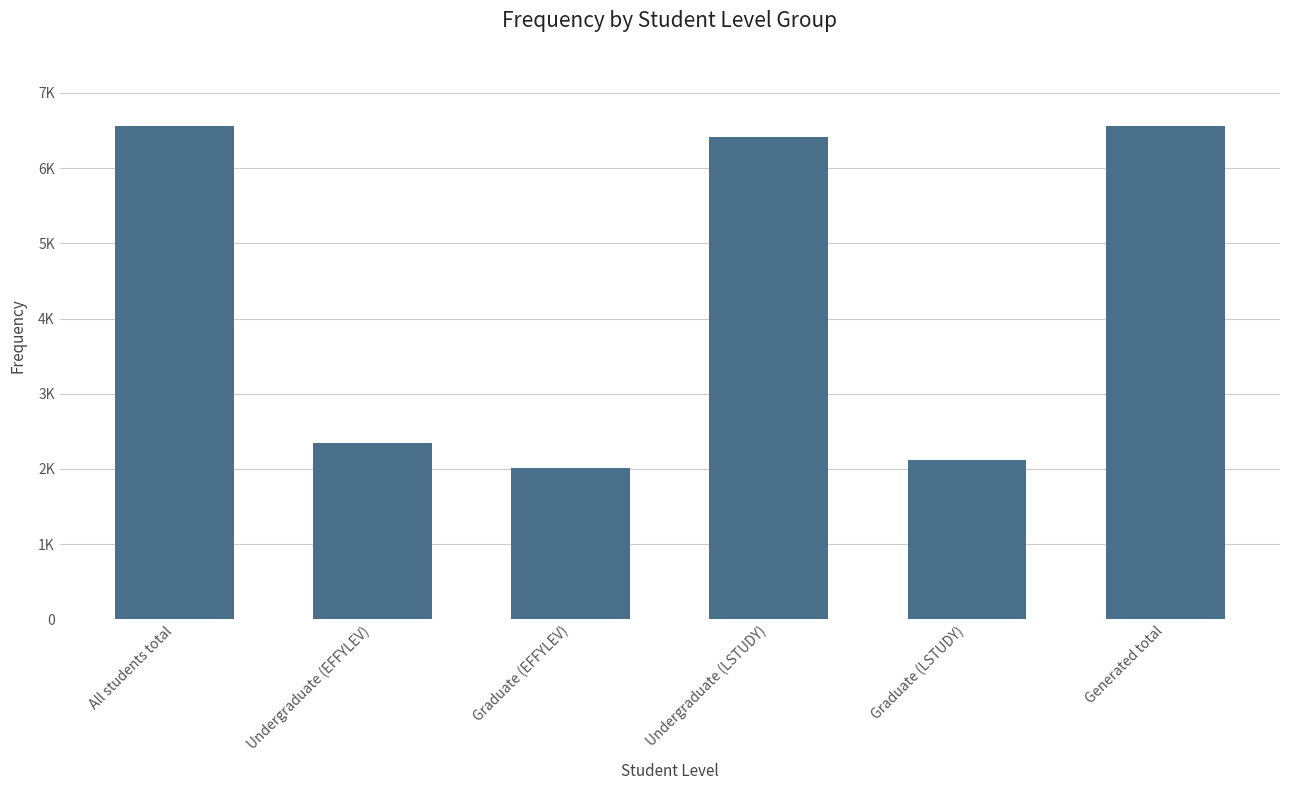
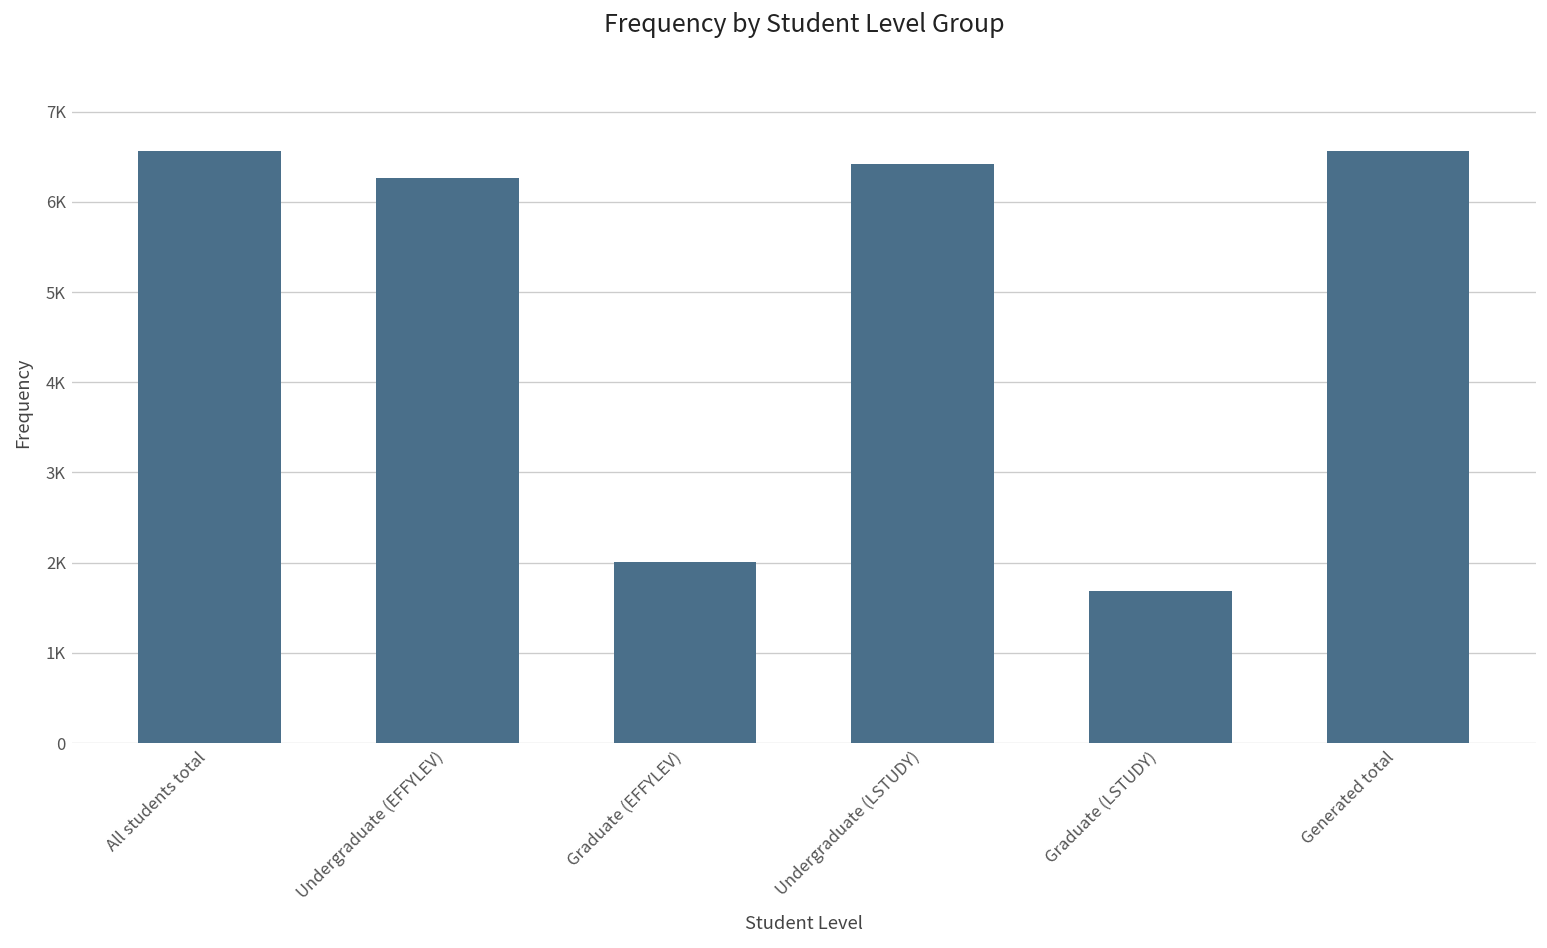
  {
    "All students total": 6600,
-   "Undergraduate (EFFYLEV)": 2300,
+   "Undergraduate (EFFYLEV)": 6300,
    "Graduate (EFFYLEV)": 2000,
    "Undergraduate (LSTUDY)": 6400,
-   "Graduate (LSTUDY)": 2100,
+   "Graduate (LSTUDY)": 1700,
    "Generated total": 6600
  }
